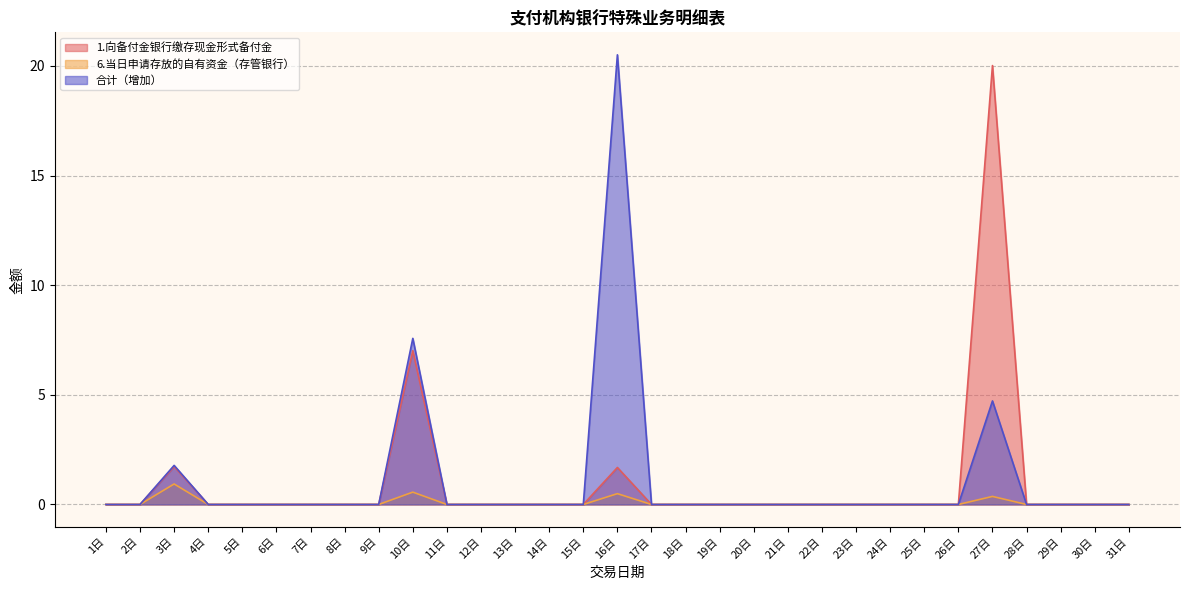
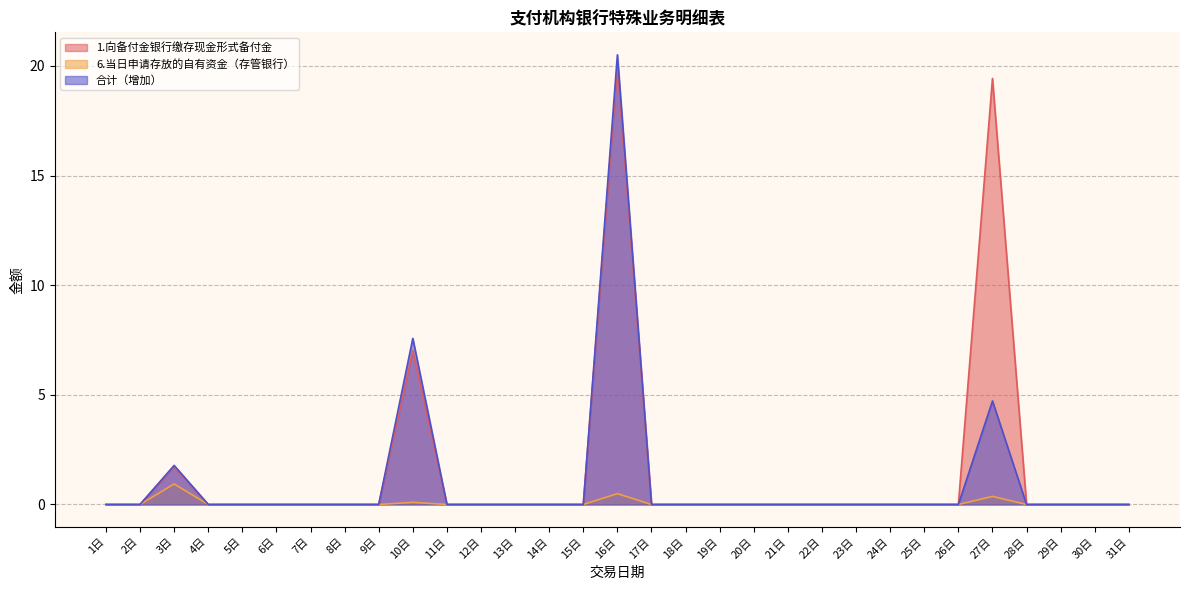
  {
    "1.向备付金银行缴存现金形式备付金": {
      "10日": 7.0,
-     "16日": 1.7,
-     "27日": 20.0
+     "16日": 20.0,
+     "27日": 19.4
    },
    "6.当日申请存放的自有资金（存管银行）": {
      "3日": 0.9,
-     "10日": 0.6,
+     "10日": 0.1,
      "16日": 0.5,
      "27日": 0.4
    },
    "合计（增加）": {
      "10日": 7.6,
      "16日": 20.5,
      "27日": 4.7
    }
  }
